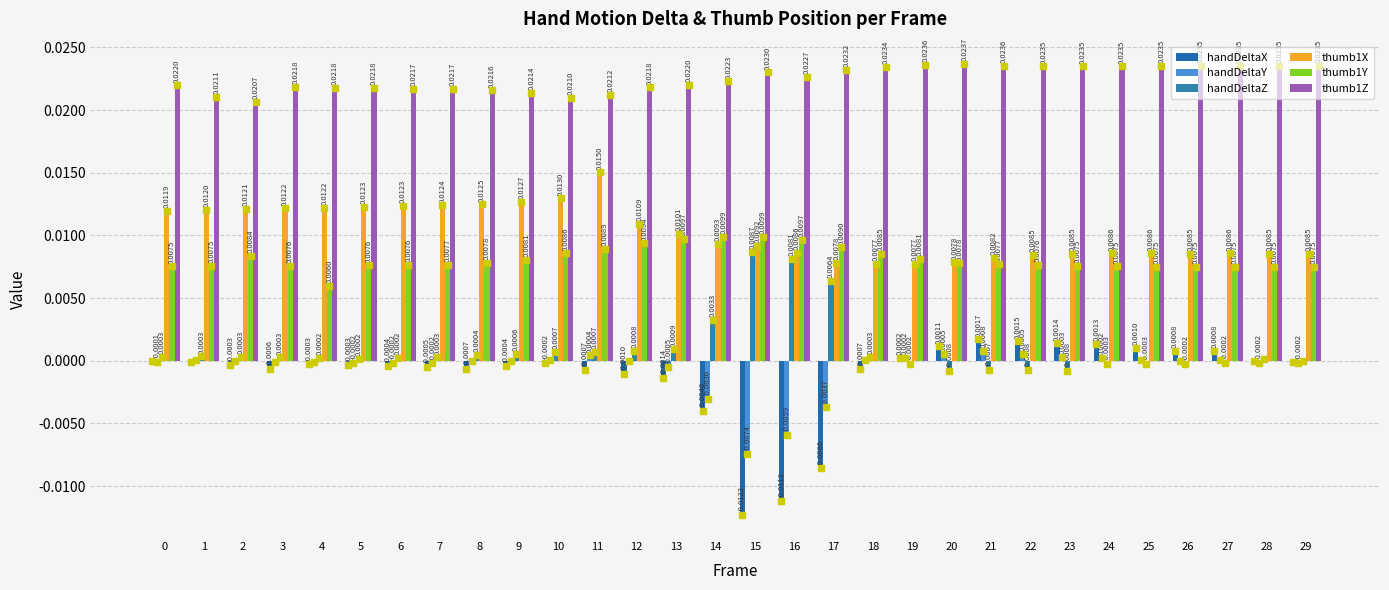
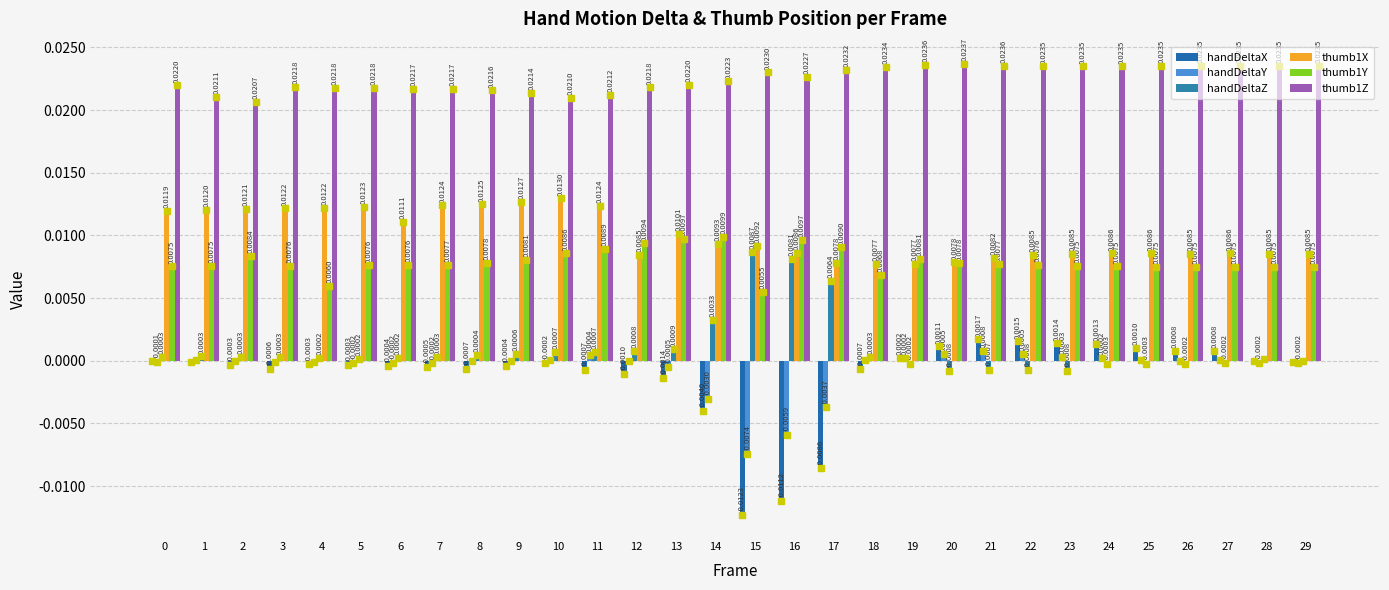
  {
    "thumb1X": {
      "0": 0.0119,
      "1": 0.0120,
      "2": 0.0121,
      "3": 0.0122,
      "4": 0.0122,
      "5": 0.0123,
-     "6": 0.0123,
+     "6": 0.0111,
      "7": 0.0124,
      "8": 0.0125,
      "9": 0.0127,
      "10": 0.0130,
-     "11": 0.0150,
-     "12": 0.0109,
+     "11": 0.0124,
+     "12": 0.0085,
      "27": 0.0086
    },
    "thumb1Y": {
      "0": 0.0075,
      "1": 0.0075,
      "2": 0.0084,
      "3": 0.0076,
      "4": 0.0060,
      "5": 0.0076,
      "6": 0.0076,
      "7": 0.0077,
      "8": 0.0078,
      "9": 0.0081,
      "10": 0.0086,
      "11": 0.0089,
-     "15": 0.0099,
+     "15": 0.0055,
      "17": 0.0090,
-     "18": 0.0085
+     "18": 0.0068
    },
    "thumb1Z": {
      "0": 0.0220,
      "1": 0.0211,
      "2": 0.0207,
      "3": 0.0218,
      "4": 0.0218,
      "5": 0.0218,
      "6": 0.0217,
      "7": 0.0217,
      "8": 0.0216,
      "9": 0.0214,
      "10": 0.0210,
      "11": 0.0212,
      "12": 0.0218,
      "13": 0.0220,
      "14": 0.0223,
      "15": 0.0230,
      "16": 0.0227,
      "17": 0.0232,
      "18": 0.0234,
      "19": 0.0236,
      "20": 0.0237,
      "21": 0.0236,
      "22": 0.0235,
      "23": 0.0235,
      "24": 0.0235,
      "25": 0.0235
    }
  }
